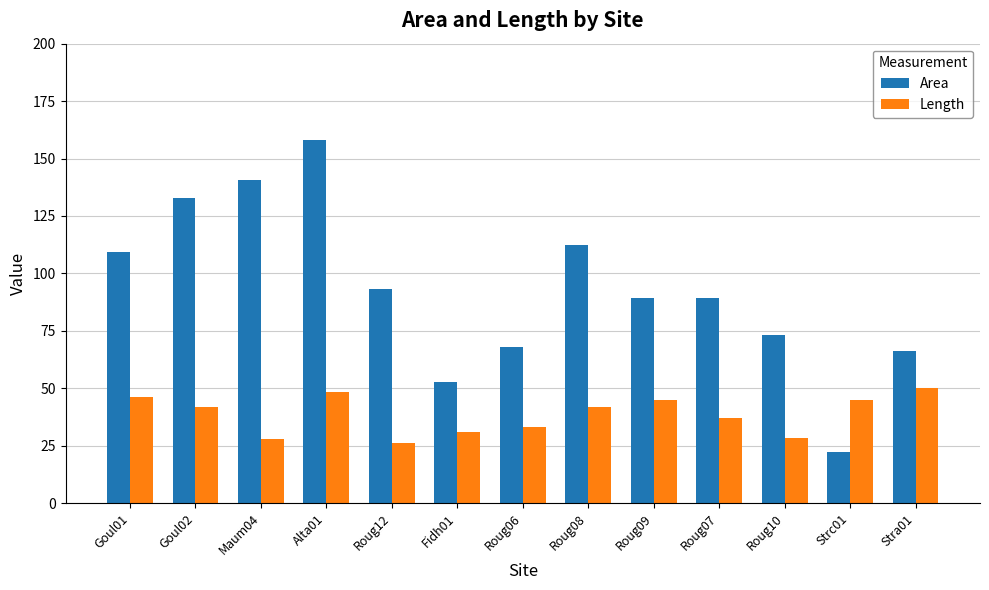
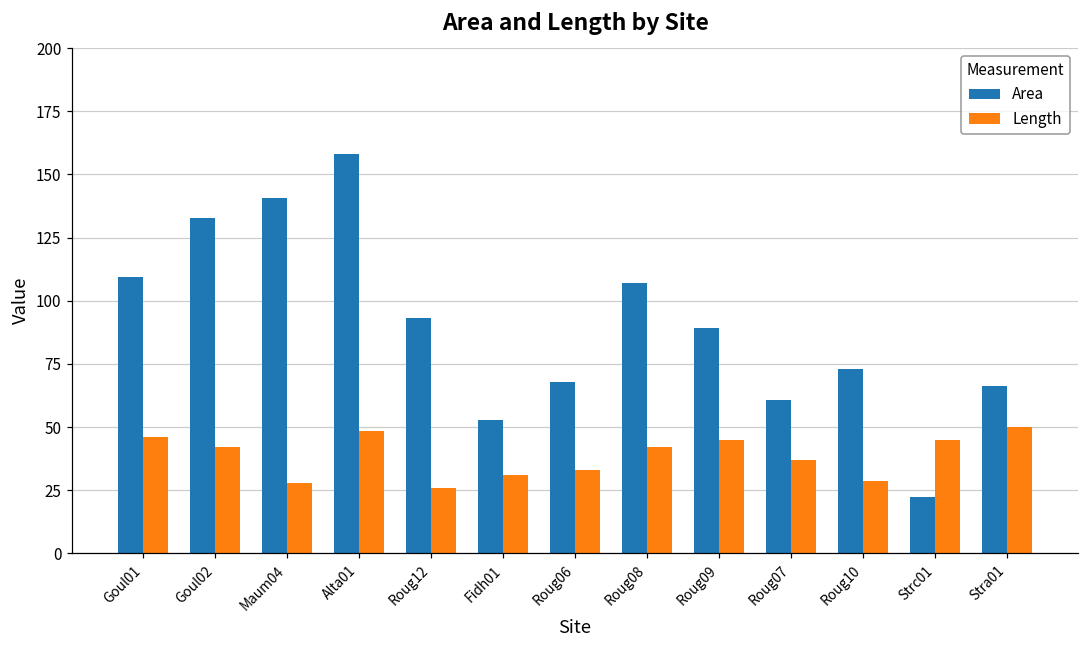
  {
    "Area": {
      "Goul01": 109,
      "Goul02": 133,
      "Maum04": 141,
      "Alta01": 158,
      "Roug12": 93,
      "Fidh01": 53,
      "Roug06": 68,
-     "Roug08": 112,
+     "Roug08": 107,
      "Roug09": 89,
-     "Roug07": 89,
+     "Roug07": 61,
      "Roug10": 73,
      "Strc01": 22,
      "Stra01": 66
    },
    "Length": {
      "Goul01": 46,
      "Goul02": 42,
      "Maum04": 28,
      "Alta01": 48,
      "Roug12": 26,
      "Fidh01": 31,
      "Roug06": 33,
      "Roug08": 42,
      "Roug09": 45,
      "Roug07": 37,
      "Roug10": 29,
      "Strc01": 45,
      "Stra01": 50
    }
  }
